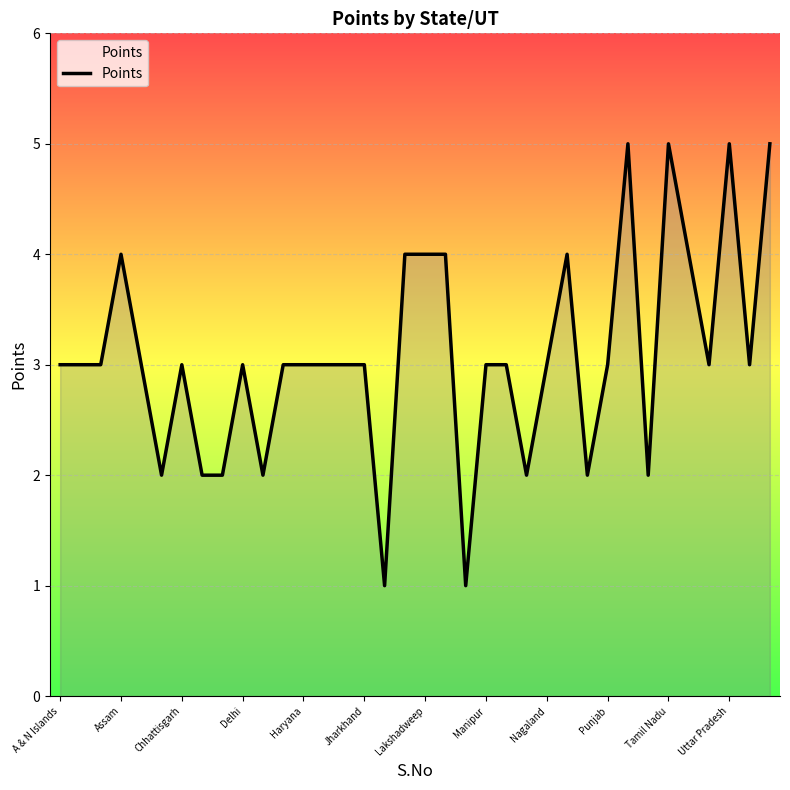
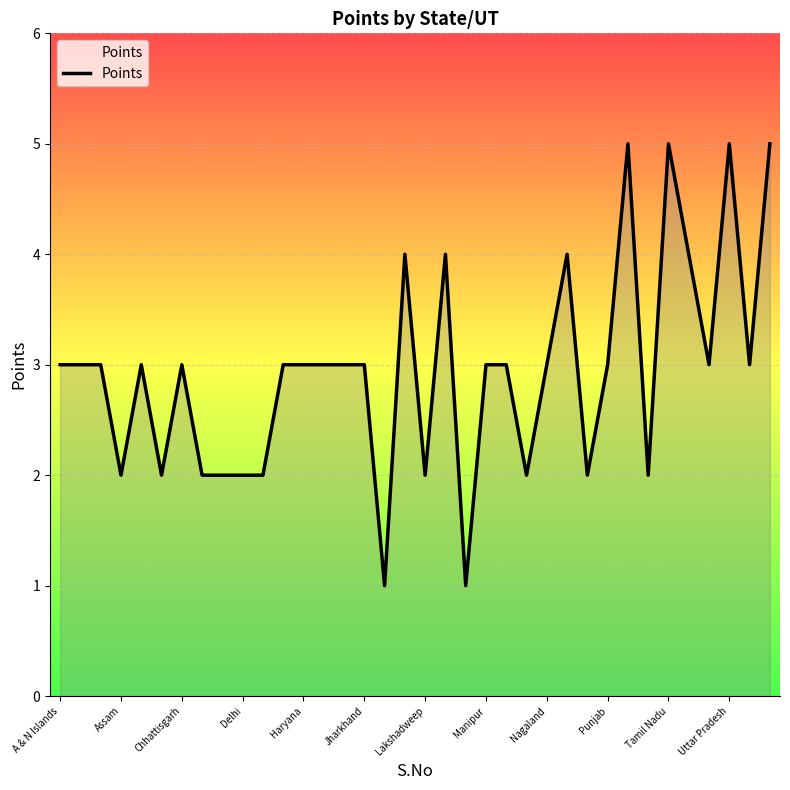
  {
    "A & N Islands": 3,
-   "Assam": 4,
+   "Assam": 2,
    "Chhattisgarh": 3,
-   "Delhi": 3,
+   "Delhi": 2,
    "Haryana": 3,
    "Jharkhand": 3,
-   "Lakshadweep": 4,
+   "Lakshadweep": 2,
    "Manipur": 3,
    "Nagaland": 3,
    "Punjab": 3,
    "Tamil Nadu": 5,
    "Uttar Pradesh": 5
  }
